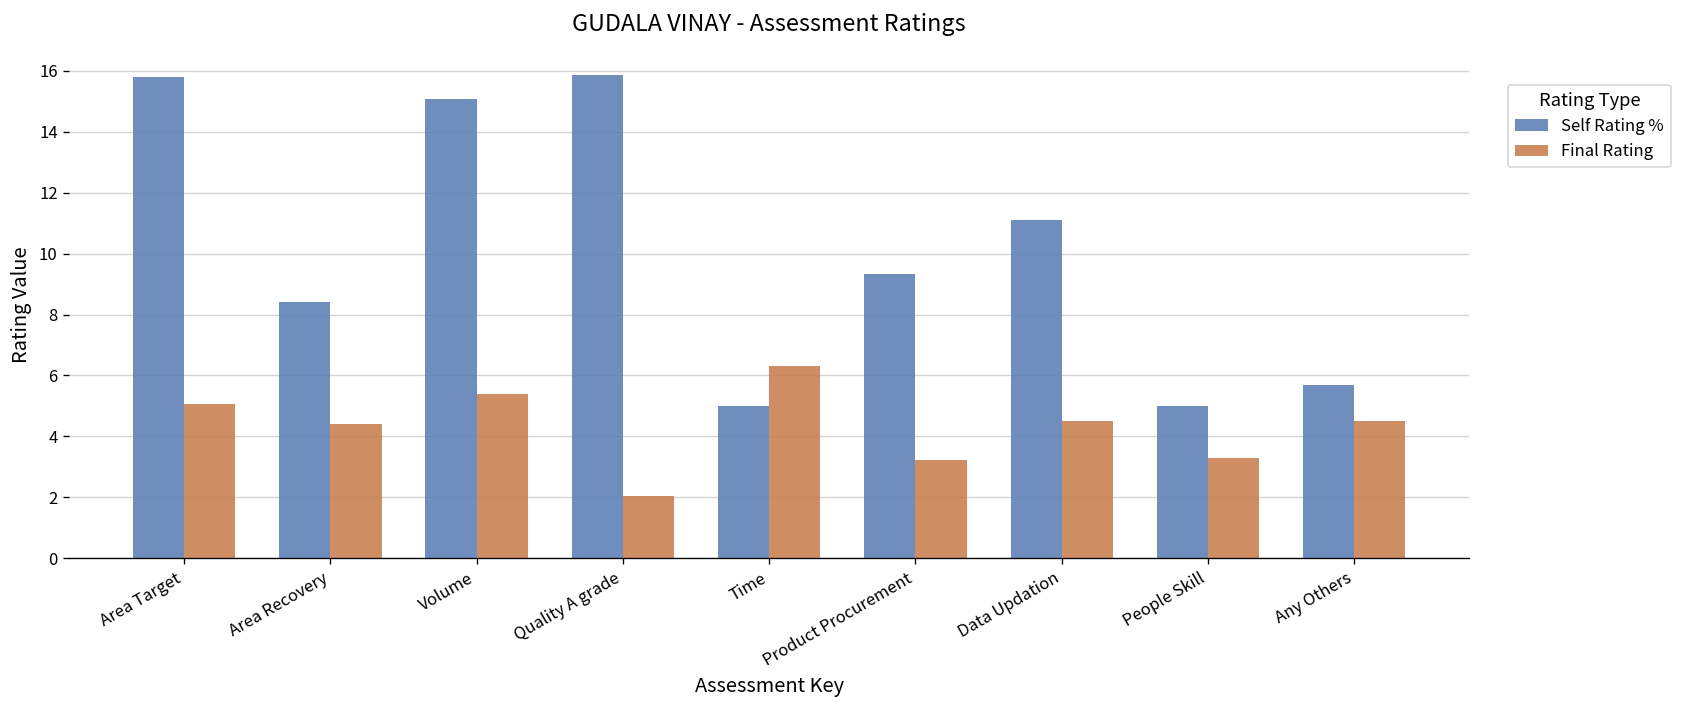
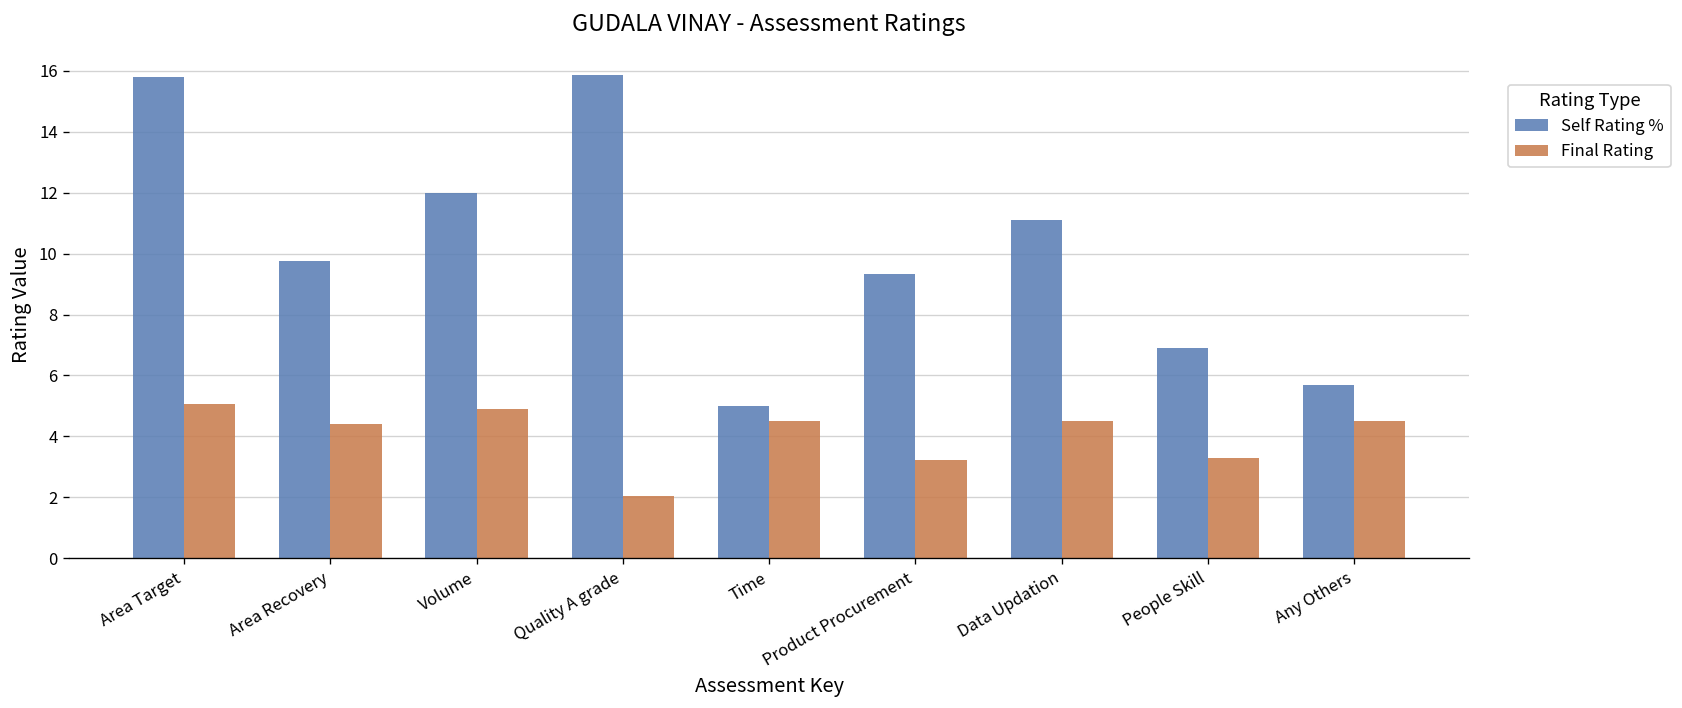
  {
    "Self Rating %": {
      "Area Target": 15.8,
-     "Area Recovery": 8.4,
-     "Volume": 15.1,
+     "Area Recovery": 9.8,
+     "Volume": 12.0,
      "Quality A grade": 15.8,
      "Time": 5.0,
      "Product Procurement": 9.3,
      "Data Updation": 11.1,
-     "People Skill": 5.0,
+     "People Skill": 6.9,
      "Any Others": 5.7
    },
    "Final Rating": {
      "Area Target": 5.1,
      "Area Recovery": 4.4,
-     "Volume": 5.4,
+     "Volume": 4.9,
      "Quality A grade": 2.0,
-     "Time": 6.3,
+     "Time": 4.5,
      "Product Procurement": 3.2,
      "Data Updation": 4.5,
      "People Skill": 3.3,
      "Any Others": 4.5
    }
  }
